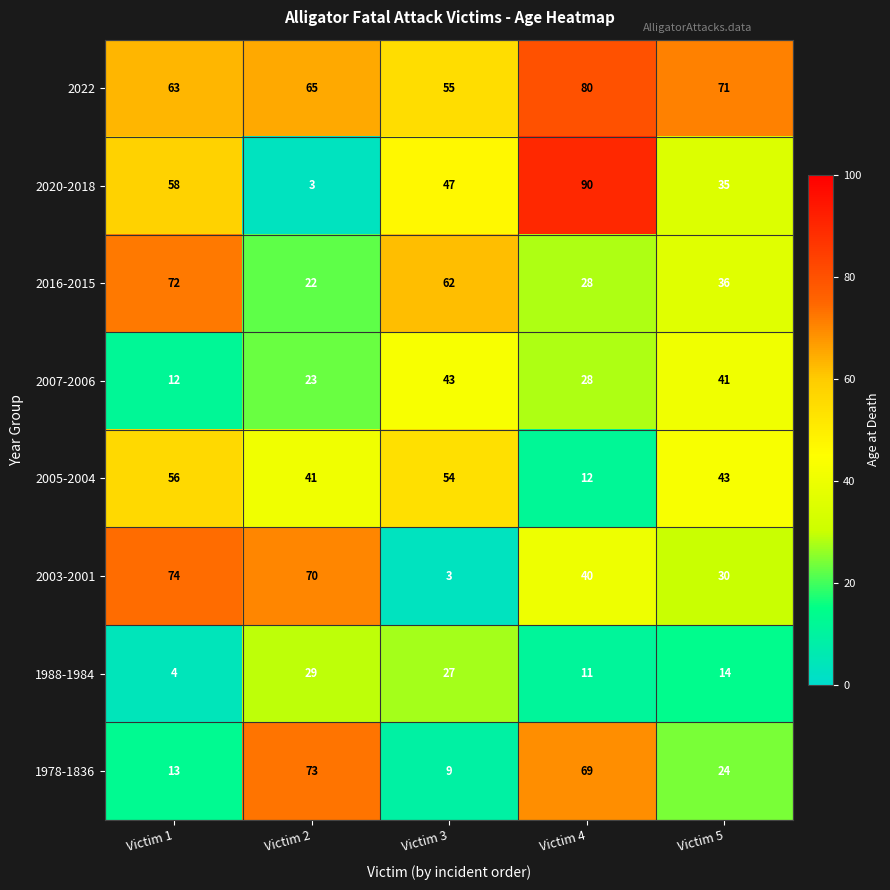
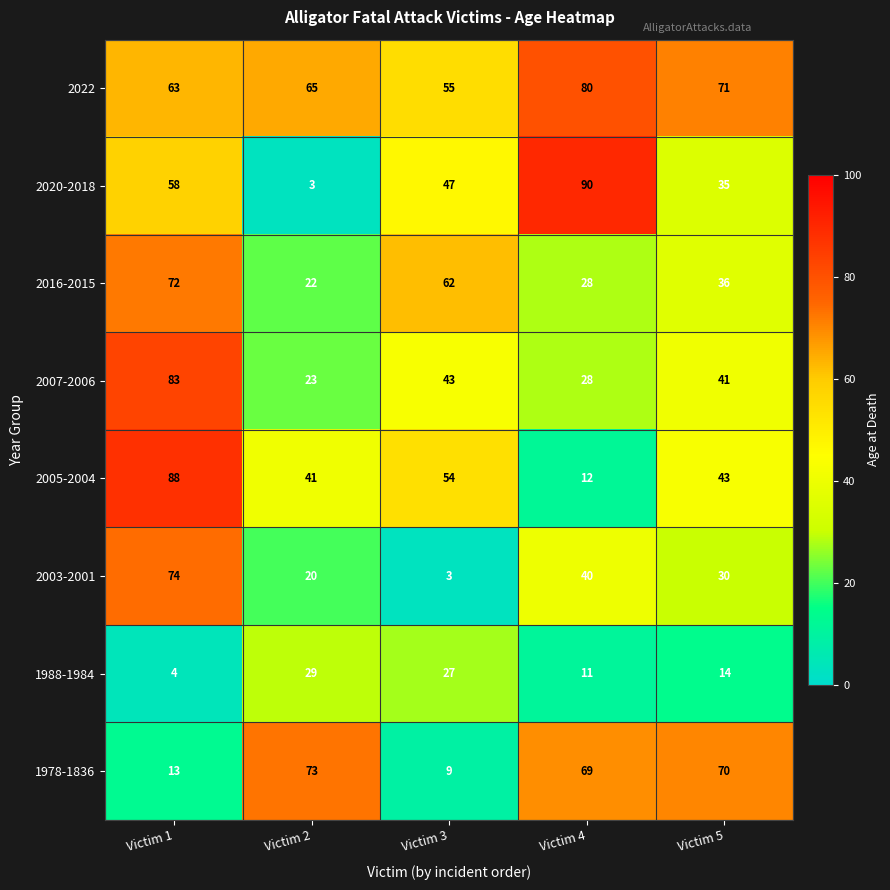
  {
    "2022": {
      "Victim 1": 63,
      "Victim 2": 65,
      "Victim 3": 55,
      "Victim 4": 80,
      "Victim 5": 71
    },
    "2020-2018": {
      "Victim 1": 58,
      "Victim 2": 3,
      "Victim 3": 47,
      "Victim 4": 90,
      "Victim 5": 35
    },
    "2016-2015": {
      "Victim 1": 72,
      "Victim 2": 22,
      "Victim 3": 62,
      "Victim 4": 28,
      "Victim 5": 36
    },
    "2007-2006": {
-     "Victim 1": 12,
+     "Victim 1": 83,
      "Victim 2": 23,
      "Victim 3": 43,
      "Victim 4": 28,
      "Victim 5": 41
    },
    "2005-2004": {
-     "Victim 1": 56,
+     "Victim 1": 88,
      "Victim 2": 41,
      "Victim 3": 54,
      "Victim 4": 12,
      "Victim 5": 43
    },
    "2003-2001": {
      "Victim 1": 74,
-     "Victim 2": 70,
+     "Victim 2": 20,
      "Victim 3": 3,
      "Victim 4": 40,
      "Victim 5": 30
    },
    "1988-1984": {
      "Victim 1": 4,
      "Victim 2": 29,
      "Victim 3": 27,
      "Victim 4": 11,
      "Victim 5": 14
    },
    "1978-1836": {
      "Victim 1": 13,
      "Victim 2": 73,
      "Victim 3": 9,
      "Victim 4": 69,
-     "Victim 5": 24
+     "Victim 5": 70
    }
  }
